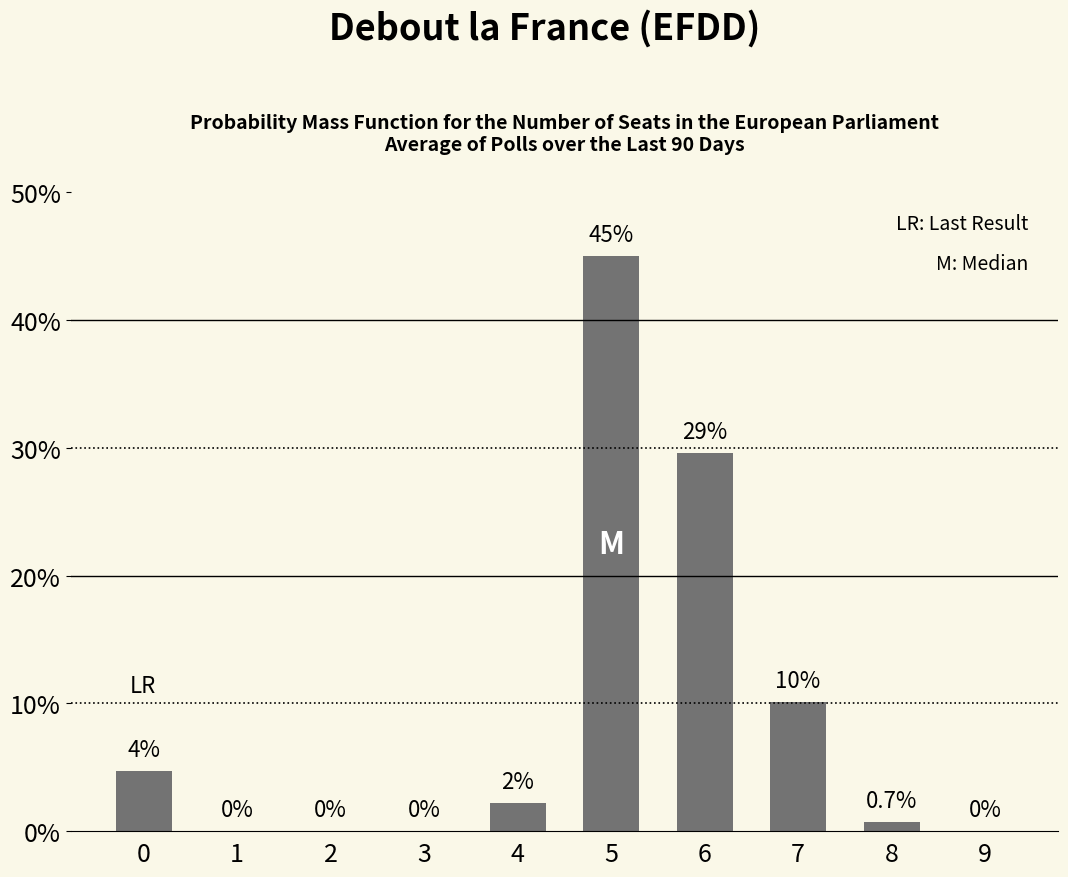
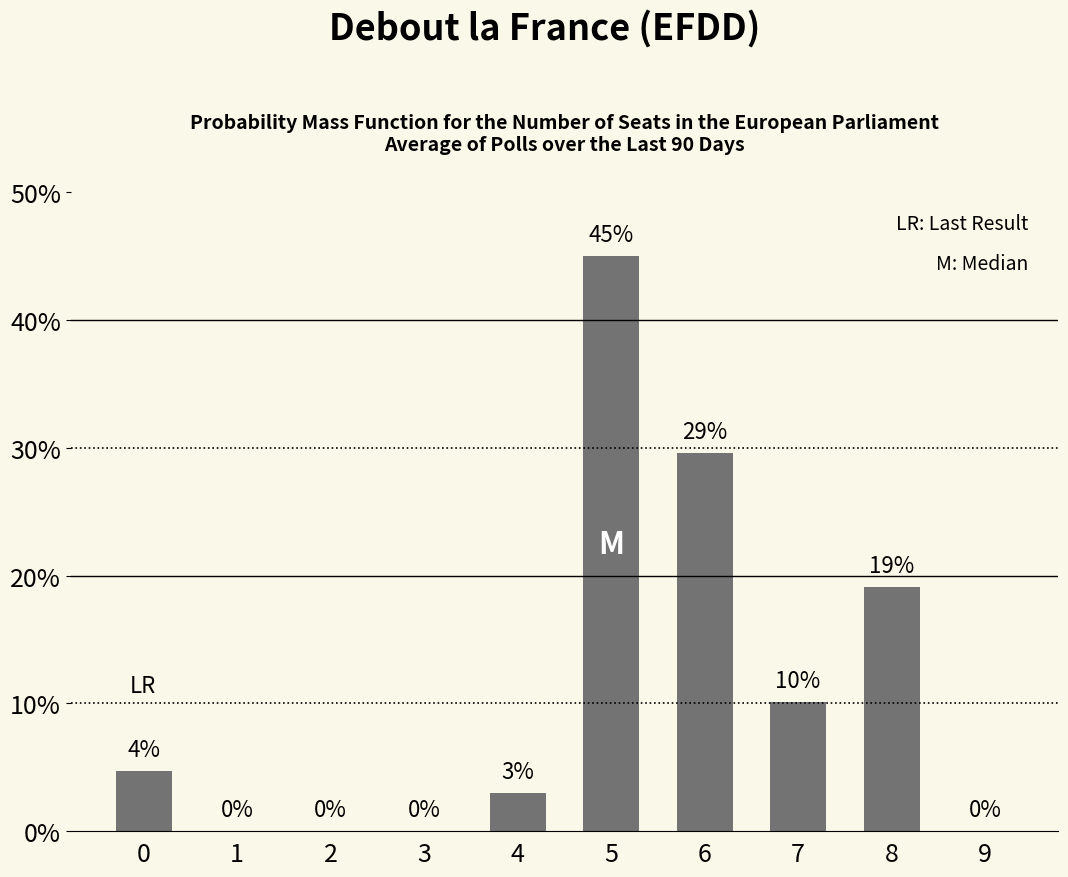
  {
    "1": "0%",
    "2": "0%",
    "3": "0%",
-   "4": "2%",
+   "4": "3%",
    "5": "45%",
    "7": "10%",
-   "8": "0.7%",
+   "8": "19%",
    "9": "0%"
  }
